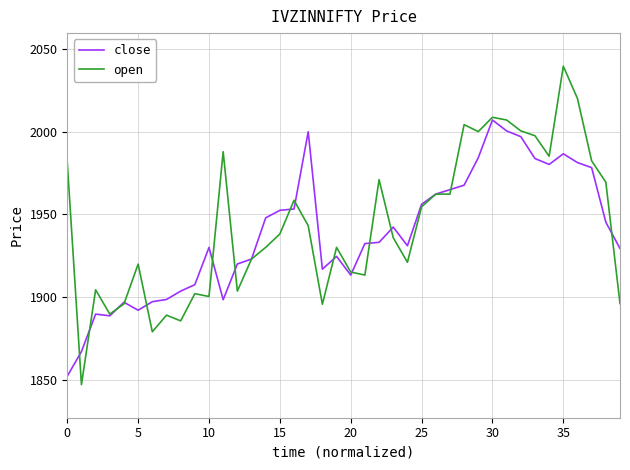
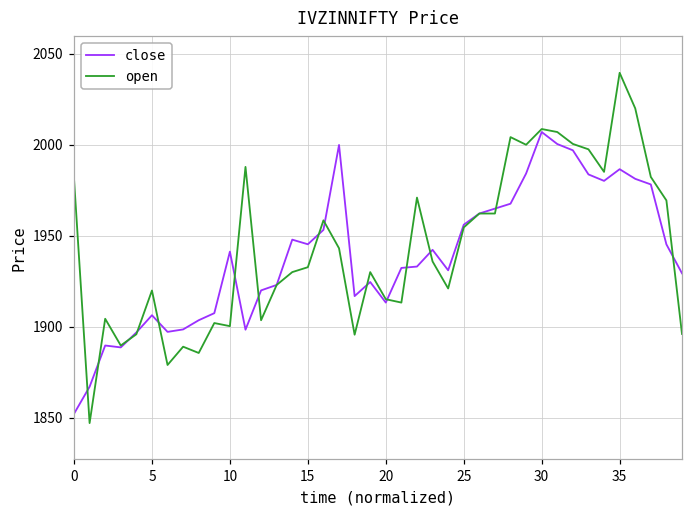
  {
    "close": {
      "0": 1852,
-     "5": 1892,
-     "10": 1930,
-     "15": 1952,
+     "5": 1906,
+     "10": 1941,
+     "15": 1945,
      "20": 1913,
      "30": 2007,
      "35": 1987
    },
    "open": {
      "0": 1981,
      "5": 1920,
      "10": 1900,
-     "15": 1938,
+     "15": 1933,
      "20": 1915,
      "30": 2009,
      "35": 2040
    }
  }
